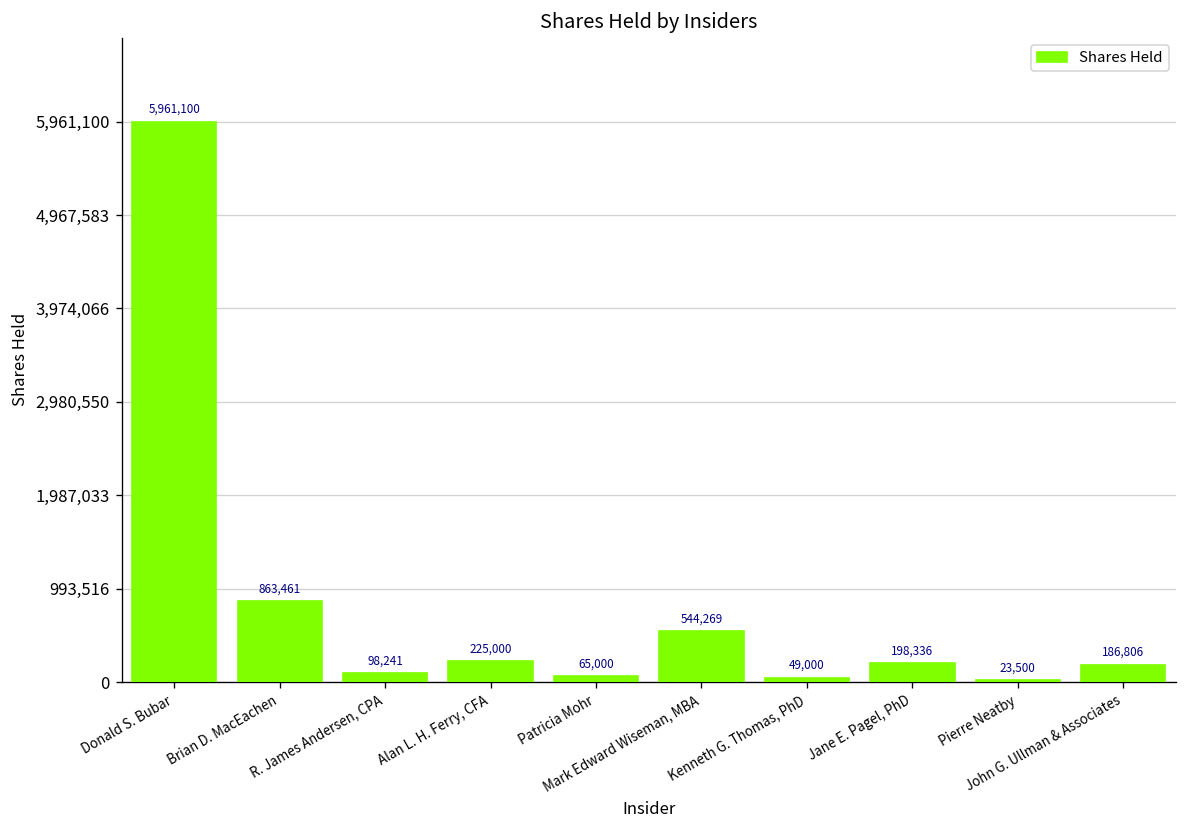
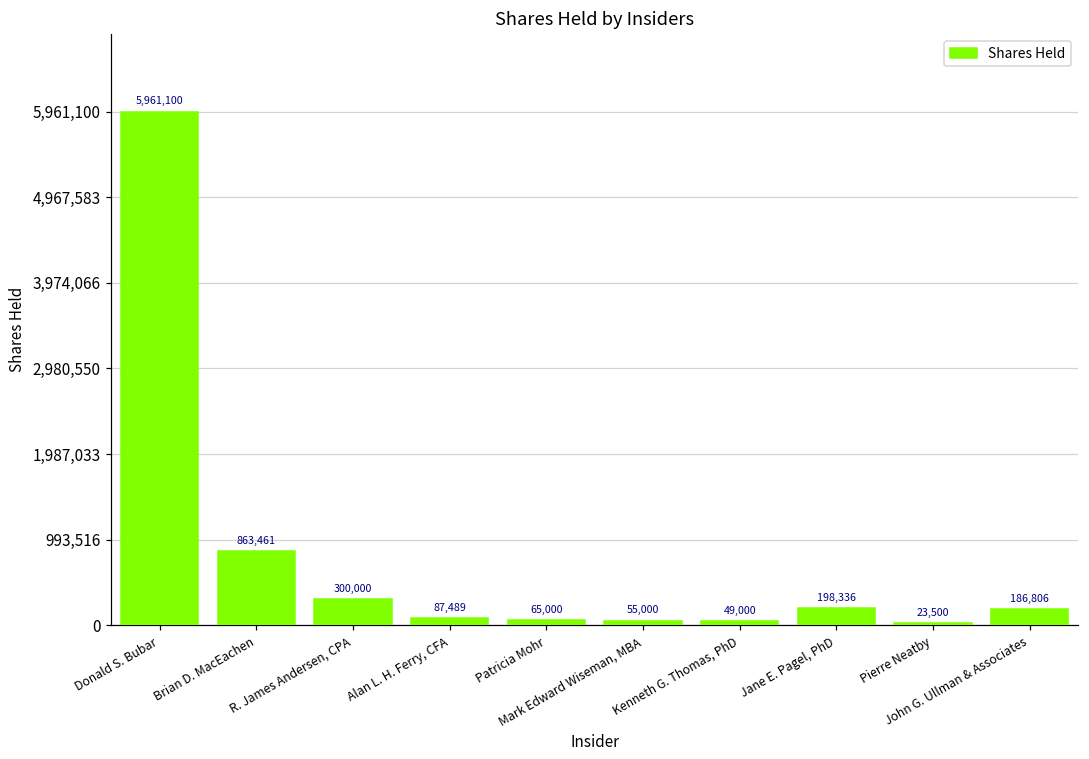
  {
    "Donald S. Bubar": "5,961,100",
    "Brian D. MacEachen": "863,461",
-   "R. James Andersen, CPA": "98,241",
-   "Alan L. H. Ferry, CFA": "225,000",
+   "R. James Andersen, CPA": "300,000",
+   "Alan L. H. Ferry, CFA": "87,489",
    "Patricia Mohr": "65,000",
-   "Mark Edward Wiseman, MBA": "544,269",
+   "Mark Edward Wiseman, MBA": "55,000",
    "Kenneth G. Thomas, PhD": "49,000",
    "Jane E. Pagel, PhD": "198,336",
    "Pierre Neatby": "23,500",
    "John G. Ullman & Associates": "186,806"
  }
